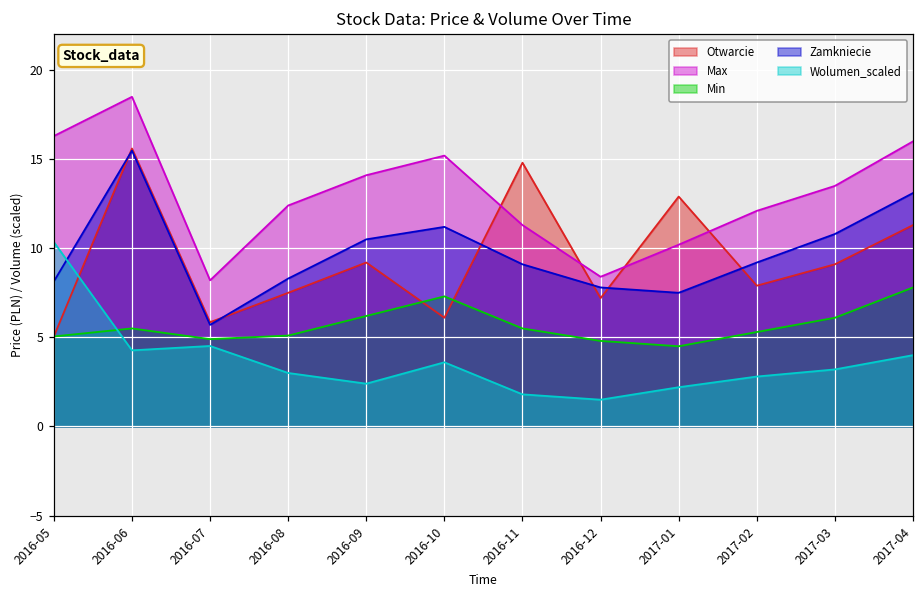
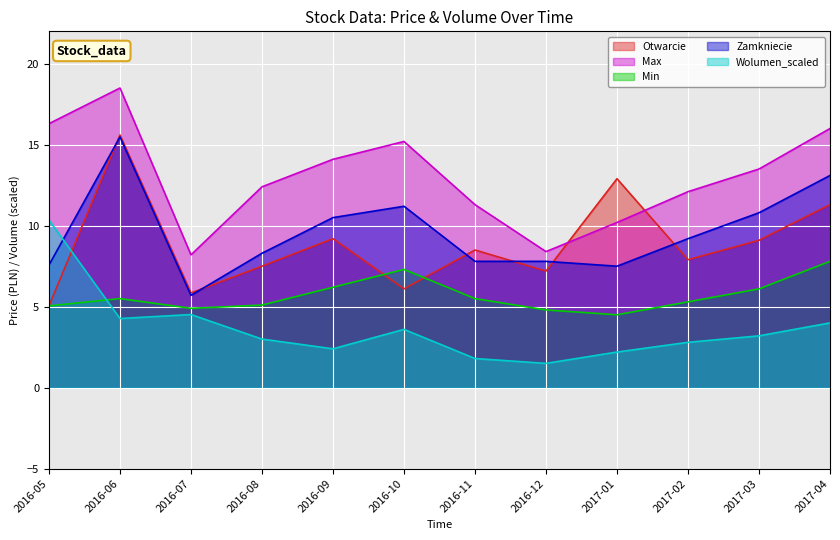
  {
    "Otwarcie": {
      "2016-08": 7.5,
      "2016-09": 9.2,
      "2016-10": 6.1,
-     "2016-11": 14.8,
+     "2016-11": 8.5,
      "2016-12": 7.2,
      "2017-01": 12.9,
      "2017-02": 7.9,
      "2017-03": 9.1,
      "2017-04": 11.3
    },
    "Max": {
      "2016-05": 16.3,
      "2016-06": 18.5,
      "2016-07": 8.2,
      "2016-08": 12.4,
      "2016-09": 14.1,
      "2016-10": 15.2,
      "2016-11": 11.3,
      "2016-12": 8.4,
      "2017-01": 10.2,
      "2017-02": 12.1,
      "2017-03": 13.5,
      "2017-04": 16.0
    },
    "Min": {
      "2016-06": 5.5,
      "2016-07": 4.9,
      "2016-08": 5.1,
      "2016-09": 6.2,
      "2016-10": 7.3,
      "2016-11": 5.5,
      "2016-12": 4.8,
      "2017-01": 4.5,
      "2017-02": 5.3,
      "2017-03": 6.1,
      "2017-04": 7.8
    },
    "Zamkniecie": {
-     "2016-05": 8.1,
+     "2016-05": 7.6,
      "2016-08": 8.3,
      "2016-09": 10.5,
      "2016-10": 11.2,
-     "2016-11": 9.1,
+     "2016-11": 7.8,
      "2016-12": 7.8,
      "2017-01": 7.5,
      "2017-02": 9.2,
      "2017-03": 10.8,
      "2017-04": 13.1
    },
    "Wolumen_scaled": {
      "2016-05": 10.3,
      "2016-06": 4.3,
      "2016-07": 4.5,
      "2016-08": 3.0,
      "2016-09": 2.4,
      "2016-10": 3.6,
      "2016-11": 1.8,
      "2016-12": 1.5,
      "2017-01": 2.2,
      "2017-02": 2.8,
      "2017-03": 3.2,
      "2017-04": 4.0
    }
  }
